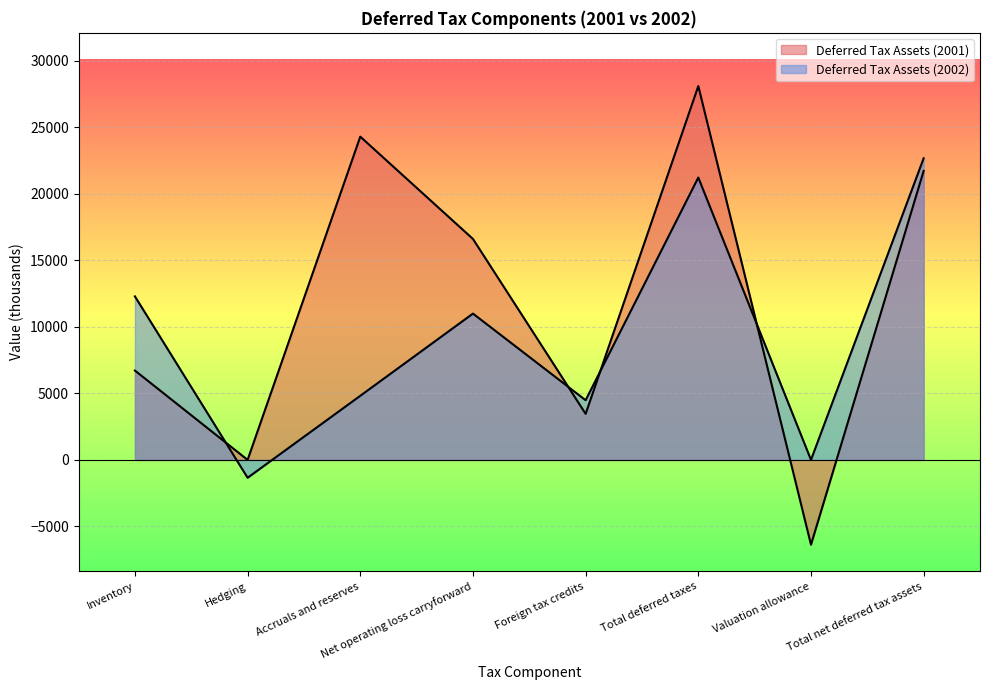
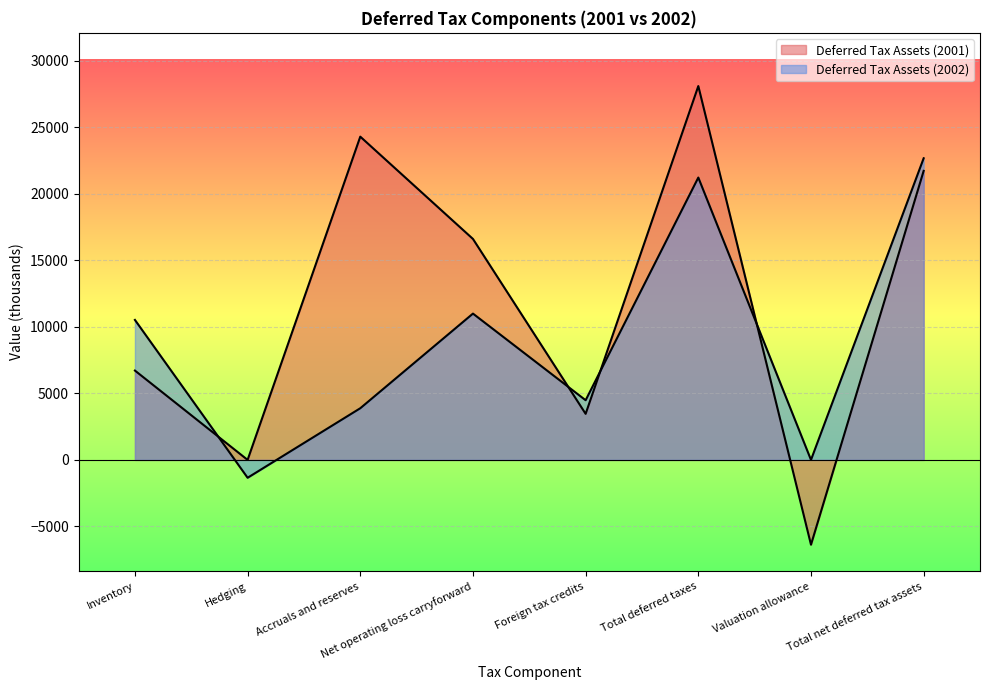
  {
    "Deferred Tax Assets (2002)": {
-     "Inventory": 12300,
-     "Accruals and reserves": 4800
+     "Inventory": 10500,
+     "Accruals and reserves": 3900
    }
  }
